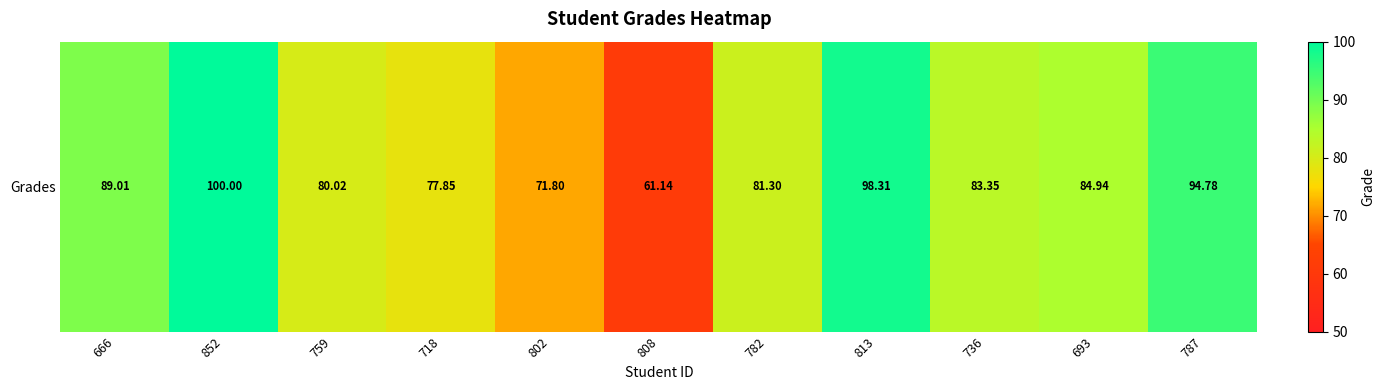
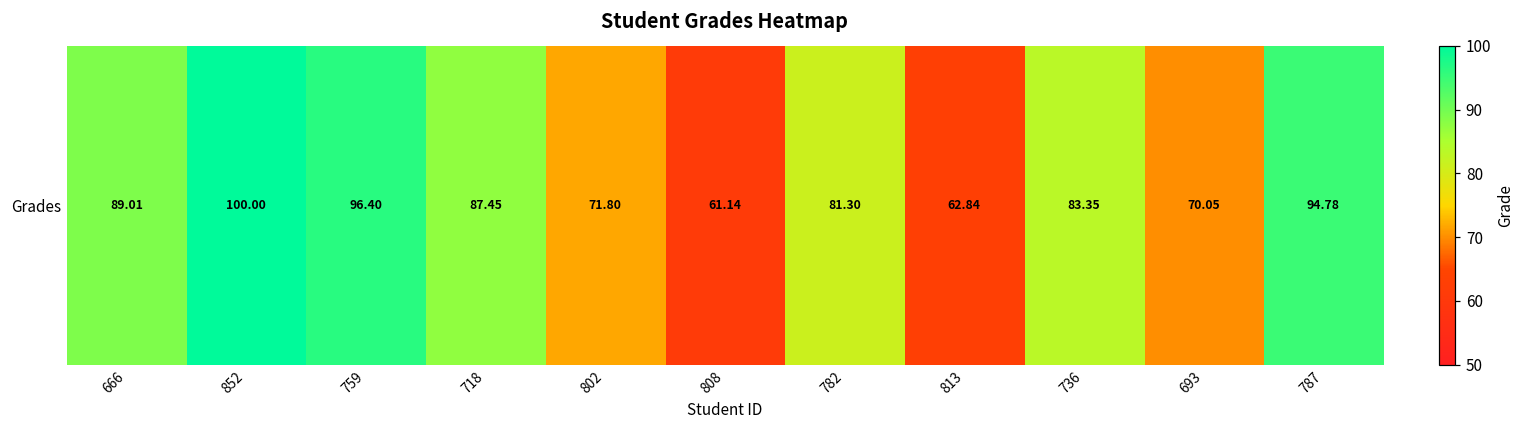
  {
    "Grades": {
      "666": 89.01,
      "852": 100.00,
-     "759": 80.02,
-     "718": 77.85,
+     "759": 96.40,
+     "718": 87.45,
      "802": 71.80,
      "808": 61.14,
      "782": 81.30,
-     "813": 98.31,
+     "813": 62.84,
      "736": 83.35,
-     "693": 84.94,
+     "693": 70.05,
      "787": 94.78
    }
  }
